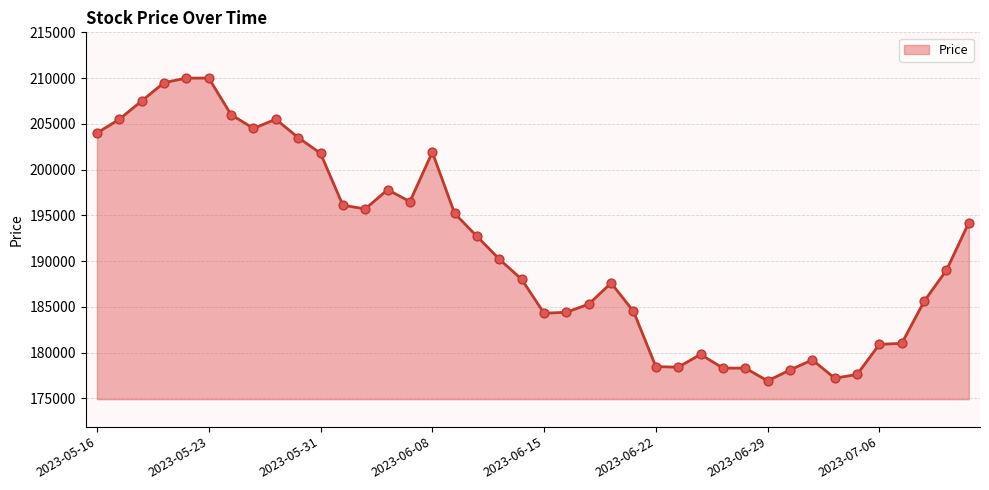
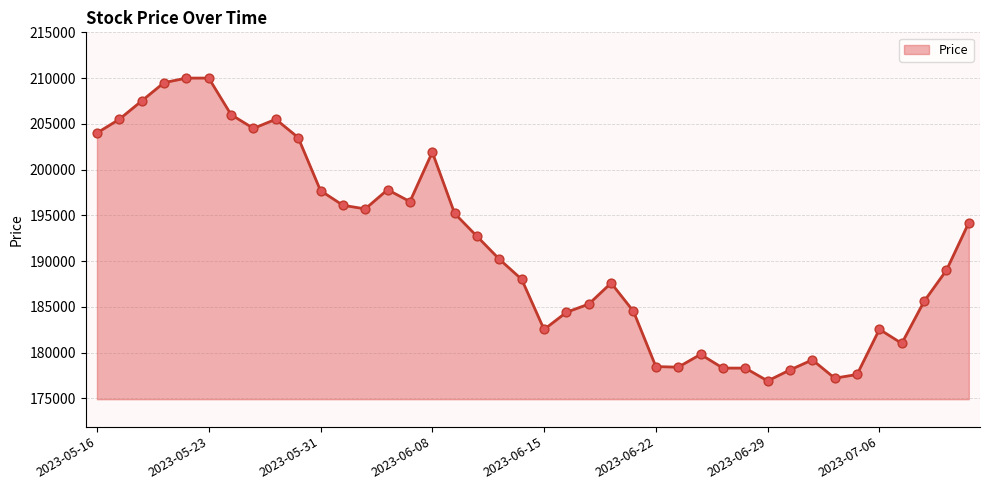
  {
    "2023-05-16": 204000,
    "2023-05-23": 210000,
-   "2023-05-31": 202000,
+   "2023-05-31": 198000,
    "2023-06-08": 202000,
-   "2023-06-15": 184000,
+   "2023-06-15": 183000,
    "2023-06-22": 178000,
    "2023-06-29": 177000,
-   "2023-07-06": 181000
+   "2023-07-06": 183000
  }
